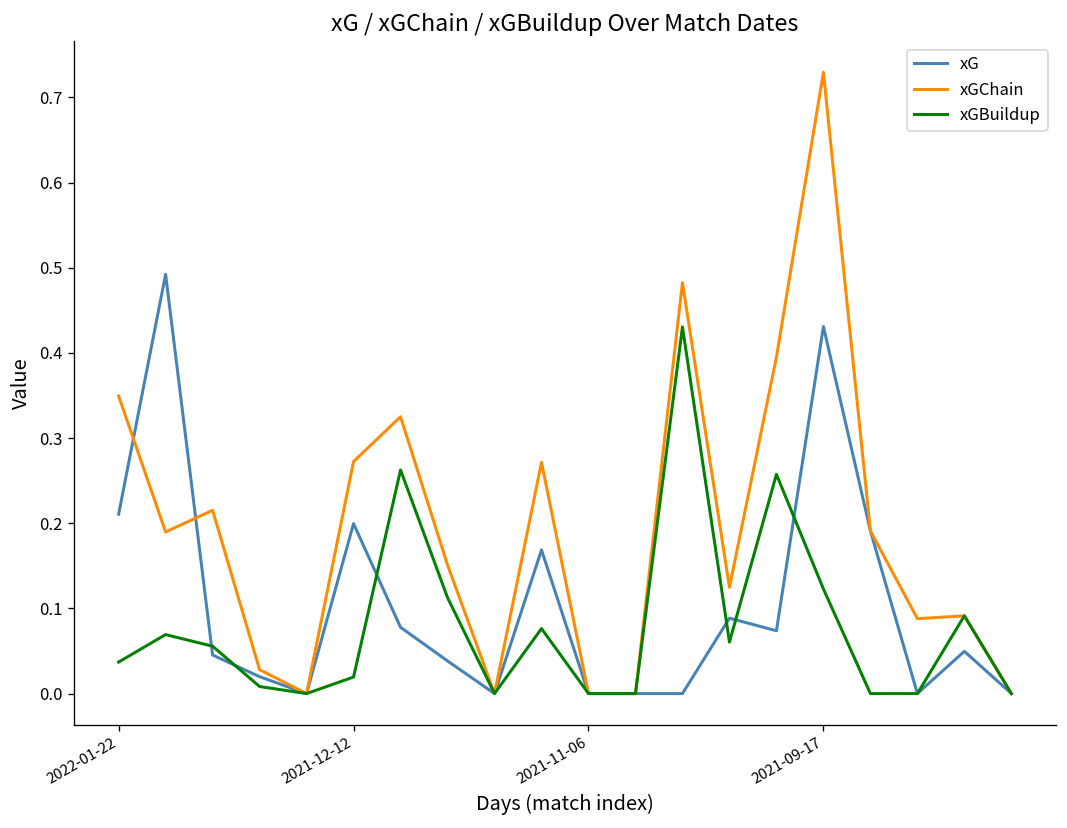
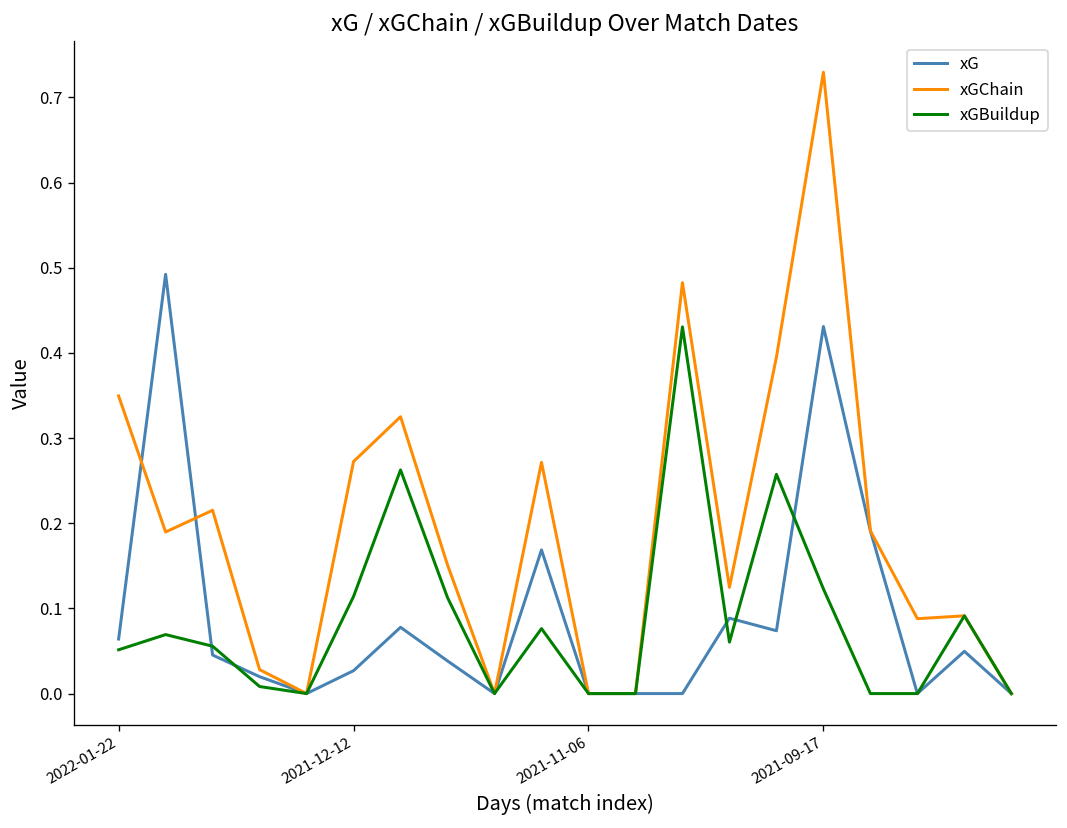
  {
    "xG": {
-     "2022-01-22": 0.21,
-     "2021-12-12": 0.20,
+     "2022-01-22": 0.06,
+     "2021-12-12": 0.03,
      "2021-09-17": 0.43
    },
    "xGChain": {
      "2022-01-22": 0.35,
      "2021-12-12": 0.27,
      "2021-09-17": 0.73
    },
    "xGBuildup": {
-     "2022-01-22": 0.04,
-     "2021-12-12": 0.02,
+     "2022-01-22": 0.05,
+     "2021-12-12": 0.11,
      "2021-09-17": 0.12
    }
  }
